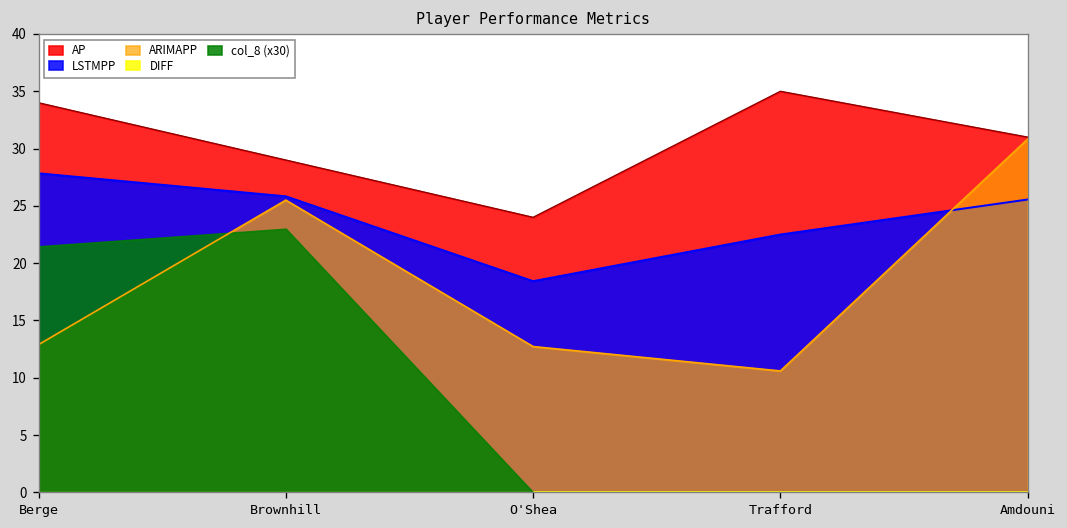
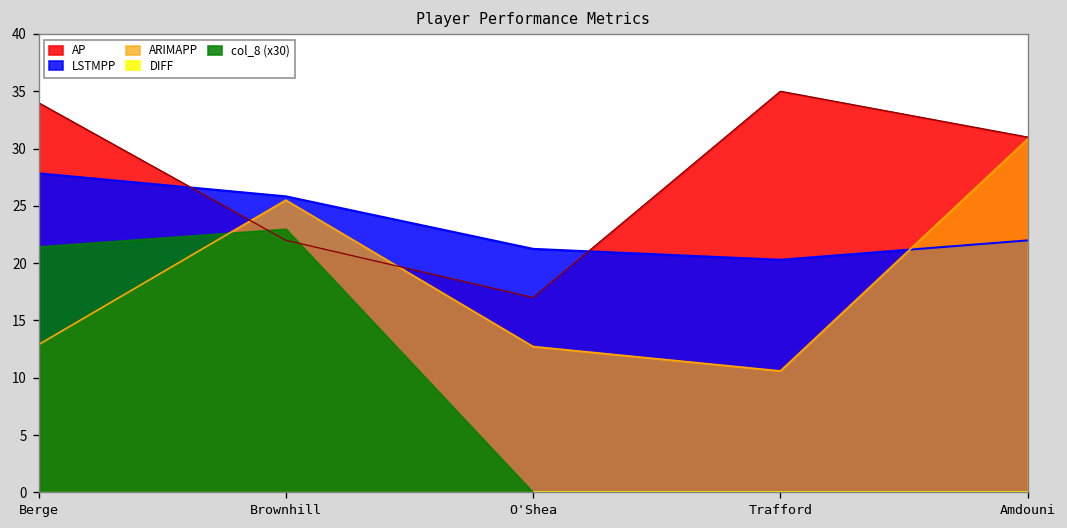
  {
    "AP": {
      "Berge": 34,
-     "Brownhill": 29,
-     "O'Shea": 24,
+     "Brownhill": 22,
+     "O'Shea": 17,
      "Trafford": 35
    },
    "LSTMPP": {
      "Berge": 28,
      "Brownhill": 26,
-     "O'Shea": 18,
-     "Trafford": 23,
-     "Amdouni": 26
+     "O'Shea": 21,
+     "Trafford": 20,
+     "Amdouni": 22
    },
    "ARIMAPP": {
      "Berge": 13,
      "Brownhill": 26,
      "O'Shea": 13,
      "Trafford": 11
    },
    "DIFF": {
      "Berge": 0,
      "Brownhill": 0
    },
    "col_8 (x30)": {
      "Berge": 21,
      "Brownhill": 23
    }
  }
